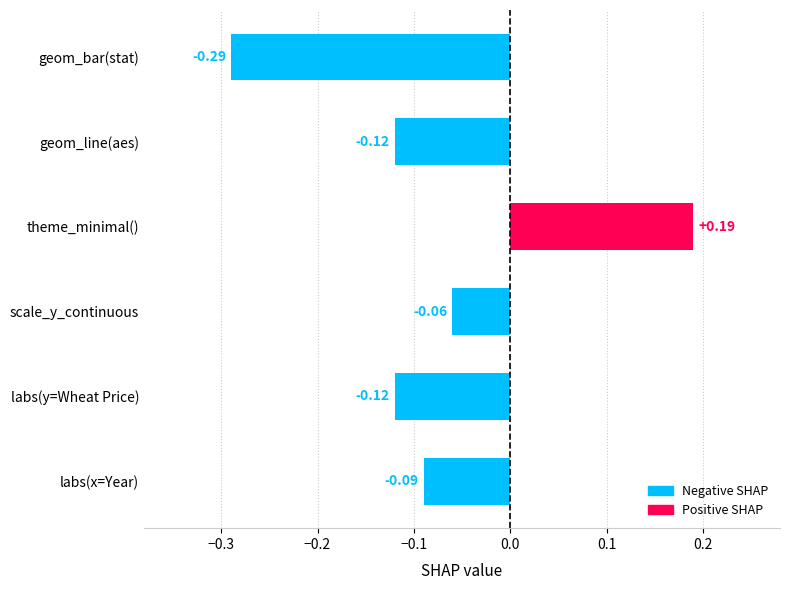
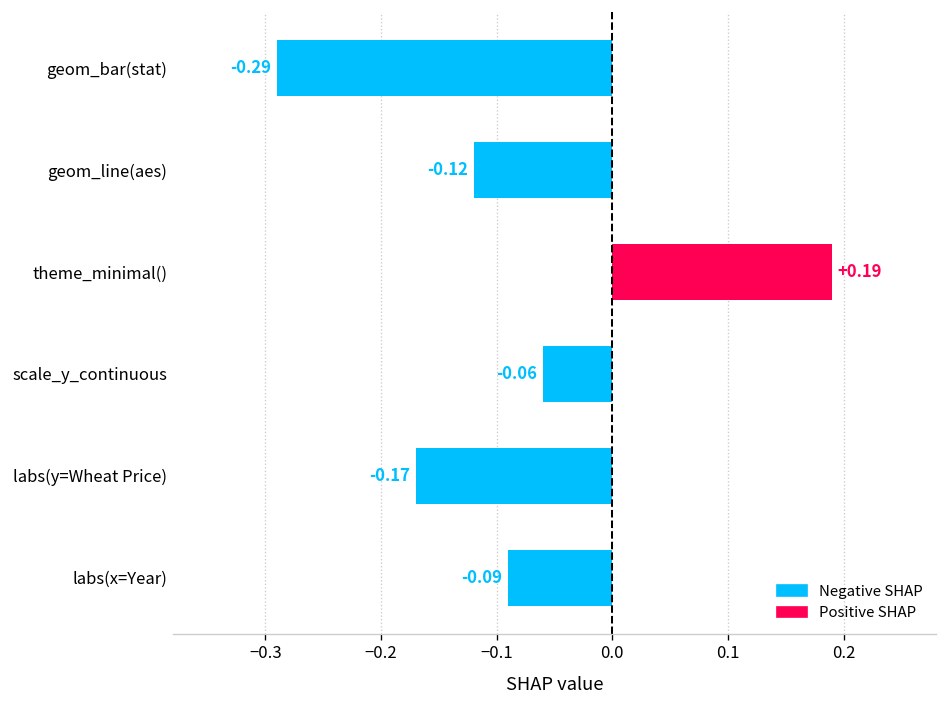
  {
    "geom_bar(stat)": "-0.29",
    "geom_line(aes)": "-0.12",
    "theme_minimal()": "+0.19",
    "scale_y_continuous": "-0.06",
-   "labs(y=Wheat Price)": "-0.12",
+   "labs(y=Wheat Price)": "-0.17",
    "labs(x=Year)": "-0.09"
  }
